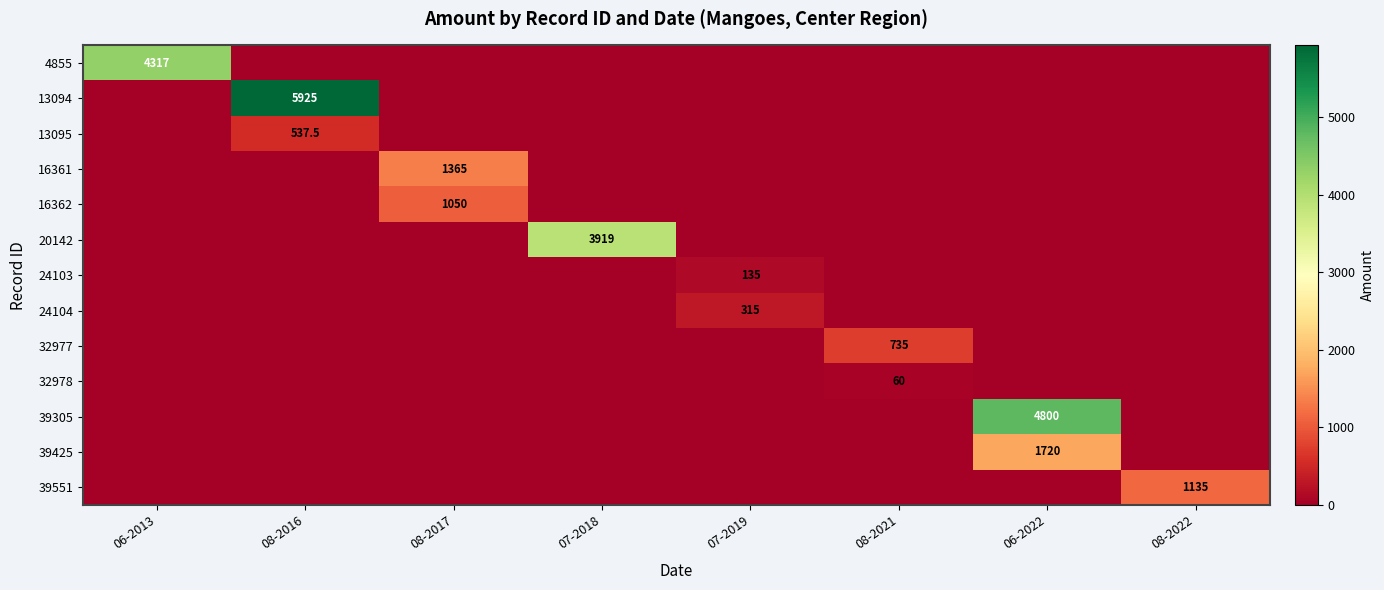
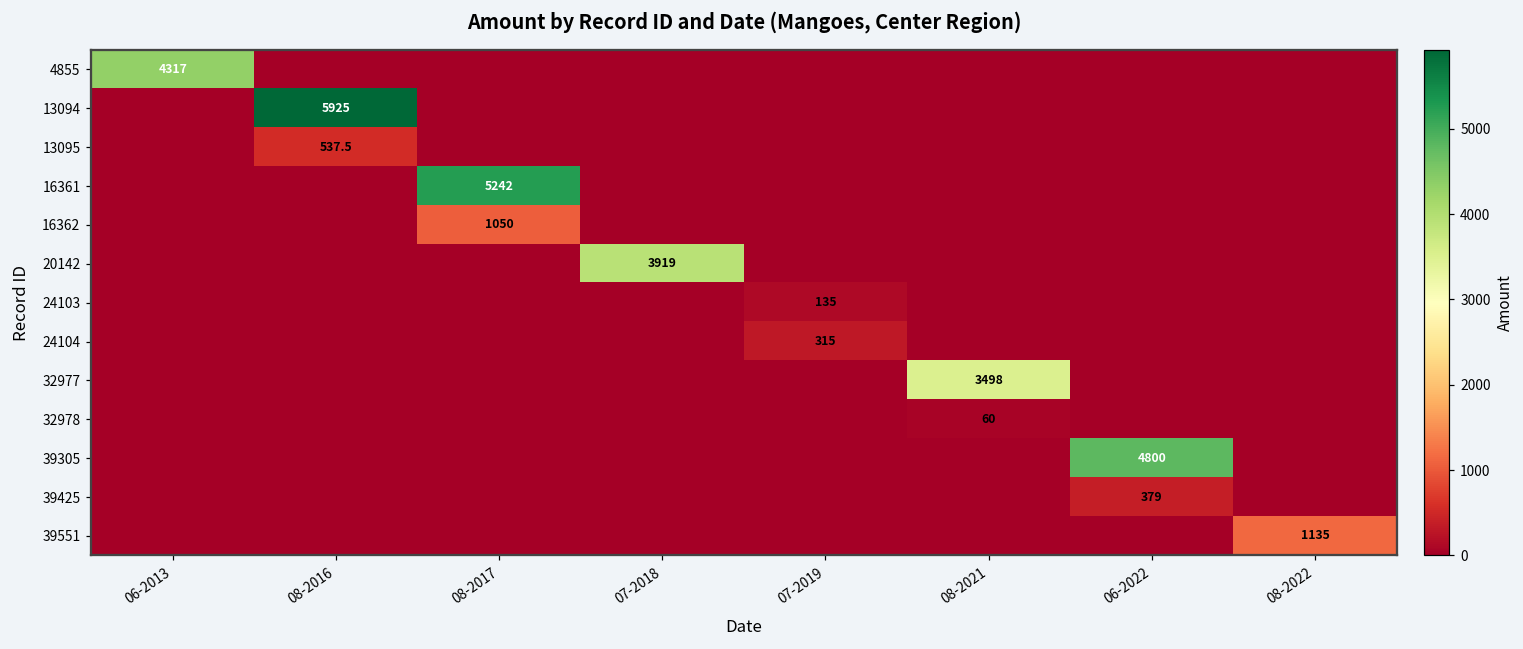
  {
    "4855": {
      "06-2013": 4317
    },
    "13094": {
      "08-2016": 5925
    },
    "13095": {
      "08-2016": 537.5
    },
    "16361": {
-     "08-2017": 1365
+     "08-2017": 5242
    },
    "16362": {
      "08-2017": 1050
    },
    "20142": {
      "07-2018": 3919
    },
    "24103": {
      "07-2019": 135
    },
    "24104": {
      "07-2019": 315
    },
    "32977": {
-     "08-2021": 735
+     "08-2021": 3498
    },
    "32978": {
      "08-2021": 60
    },
    "39305": {
      "06-2022": 4800
    },
    "39425": {
-     "06-2022": 1720
+     "06-2022": 379
    },
    "39551": {
      "08-2022": 1135
    }
  }
